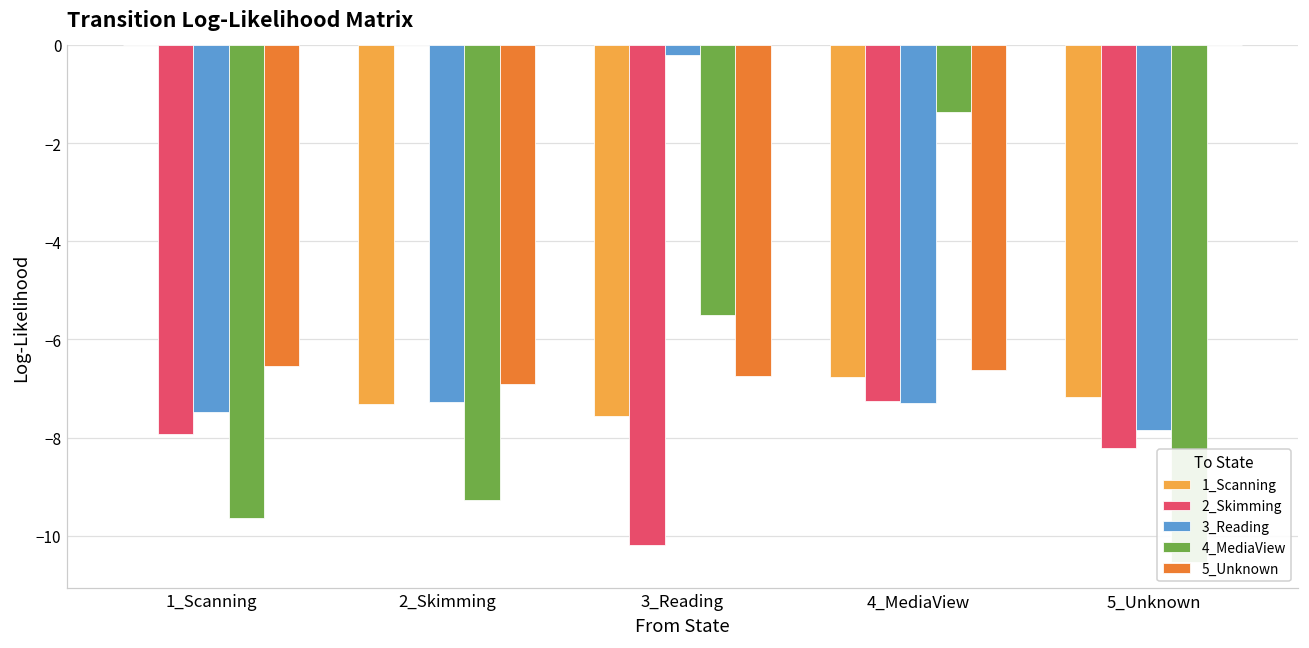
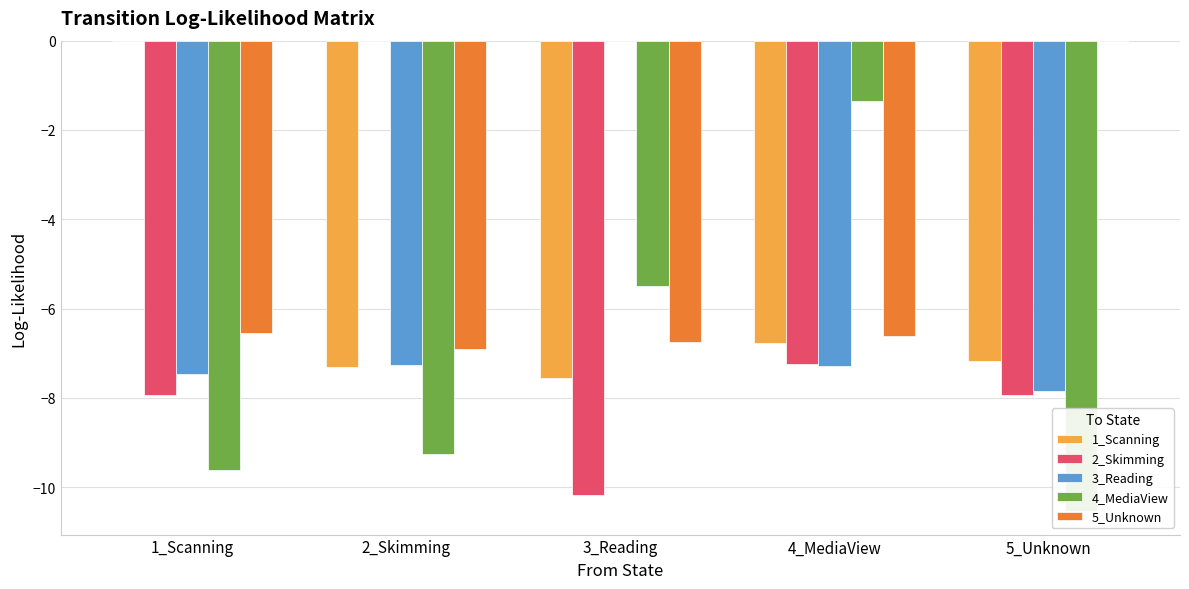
  {
    "2_Skimming": {
      "1_Scanning": -7.9,
      "3_Reading": -10.2,
      "4_MediaView": -7.3,
-     "5_Unknown": -8.2
+     "5_Unknown": -7.9
    },
    "3_Reading": {
      "1_Scanning": -7.5,
      "2_Skimming": -7.3,
-     "3_Reading": -0.2,
+     "3_Reading": 0.0,
      "4_MediaView": -7.3,
      "5_Unknown": -7.8
    },
    "4_MediaView": {
      "1_Scanning": -9.6,
      "2_Skimming": -9.3,
      "3_Reading": -5.5,
      "4_MediaView": -1.4
    }
  }
